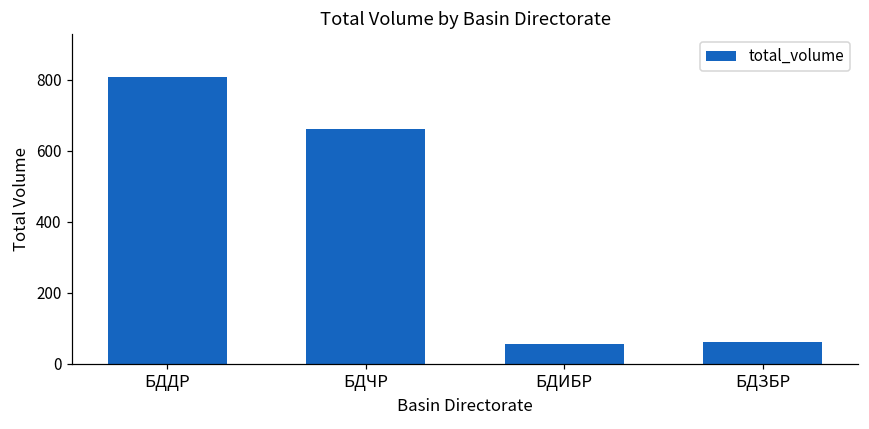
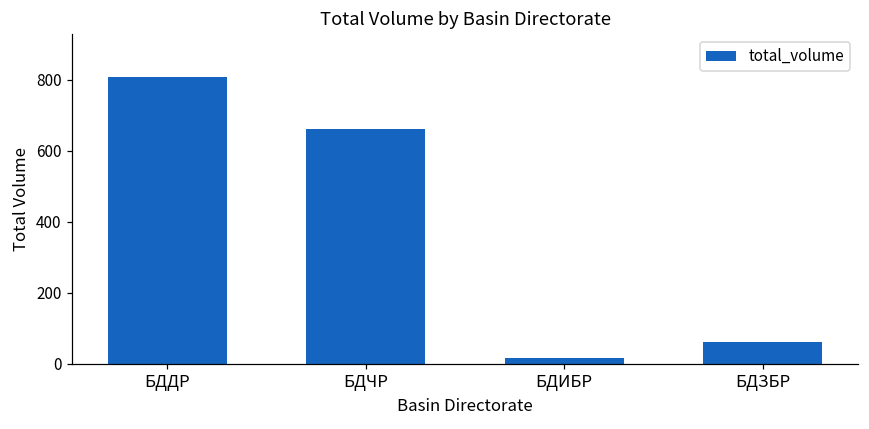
  {
    "БДДР": 810,
    "БДЧР": 660,
-   "БДИБР": 60,
+   "БДИБР": 20,
    "БДЗБР": 60
  }
